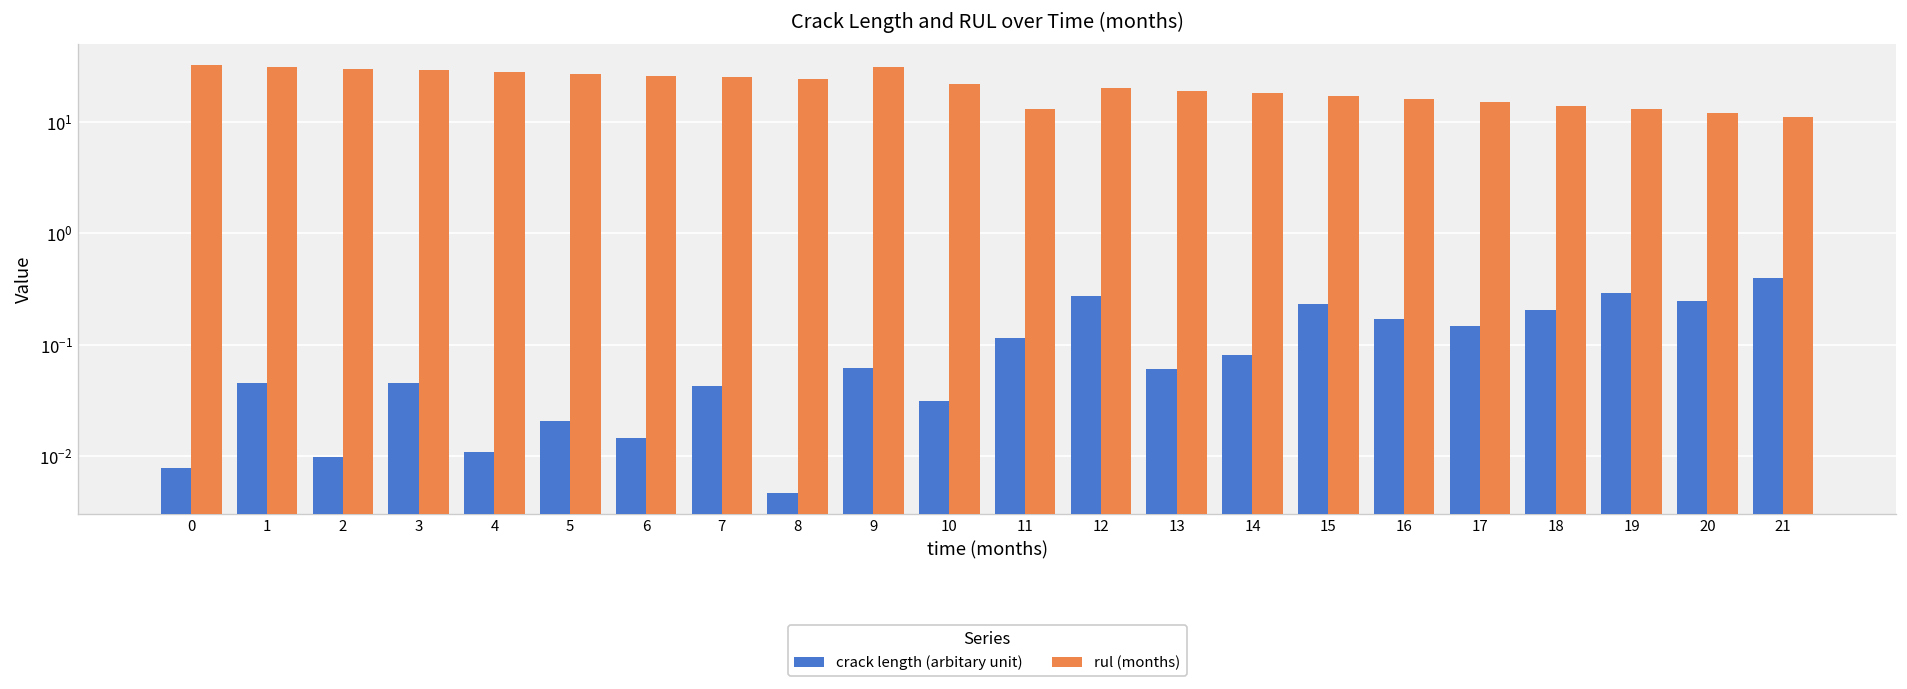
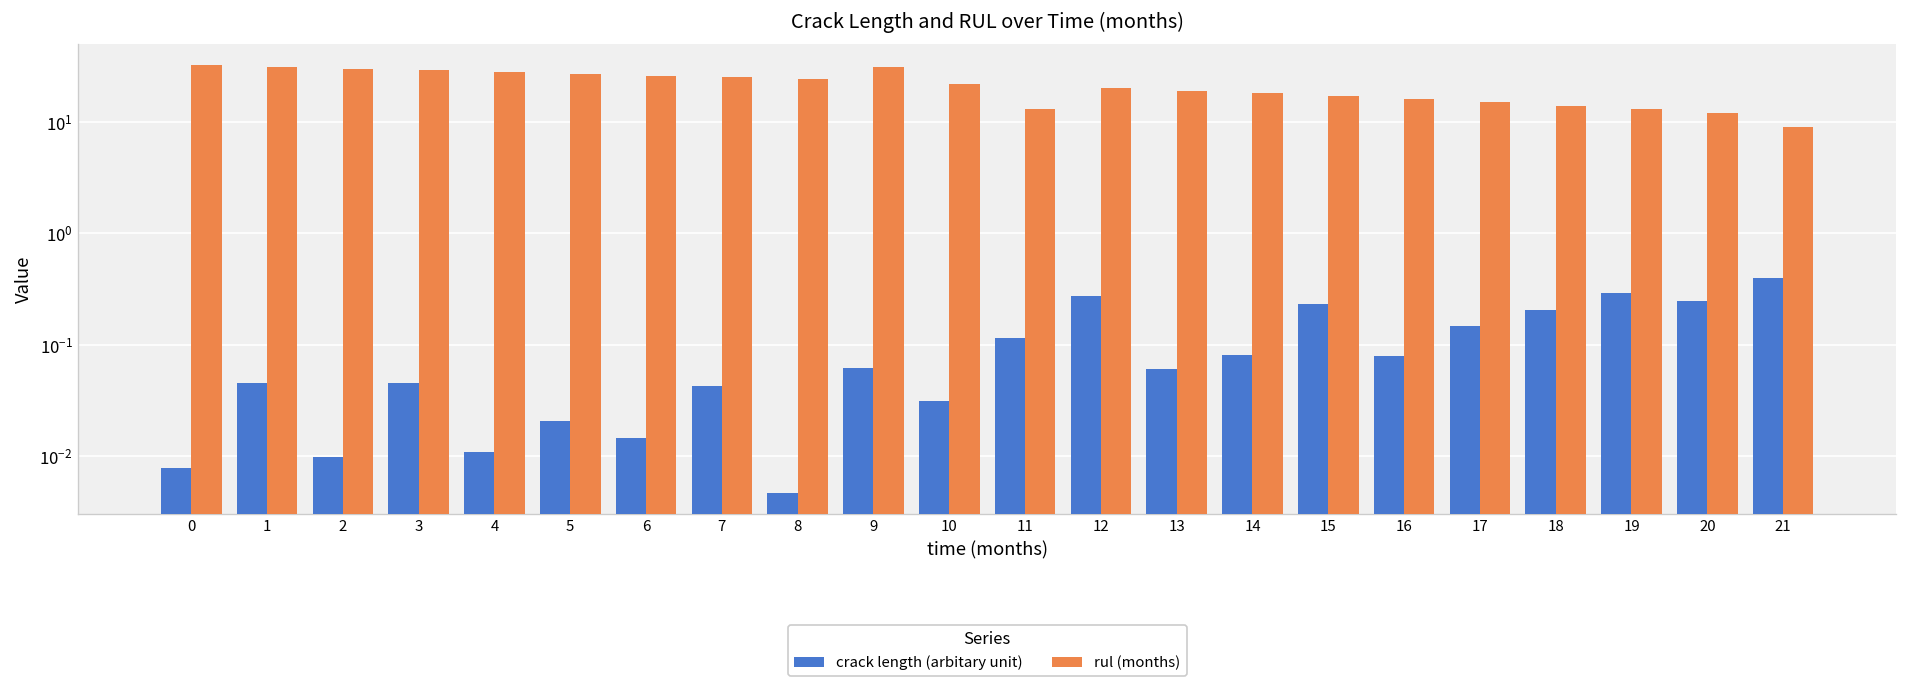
  {
    "crack length (arbitary unit)": {
      "0": 0.008,
      "1": 0.04,
      "2": 0.01,
      "3": 0.04,
      "4": 0.011,
      "5": 0.02,
      "6": 0.014,
      "7": 0.04,
      "8": 0.005,
      "9": 0.06,
      "10": 0.03,
      "11": 0.12,
      "12": 0.27,
      "13": 0.06,
      "14": 0.08,
      "15": 0.23,
-     "16": 0.17,
+     "16": 0.08,
      "17": 0.15,
      "18": 0.20,
      "19": 0.29,
      "20": 0.25,
      "21": 0.39
    },
    "rul (months)": {
      "0": 32,
      "1": 31,
      "2": 30,
      "3": 29,
      "4": 28,
      "5": 27,
      "6": 26,
      "7": 25,
      "8": 24,
      "9": 31,
      "10": 22,
      "11": 13,
      "12": 20,
      "13": 19,
      "14": 18,
      "15": 17,
      "16": 16,
      "17": 15,
      "18": 14,
      "19": 13,
      "20": 12,
-     "21": 11
+     "21": 9
    }
  }
